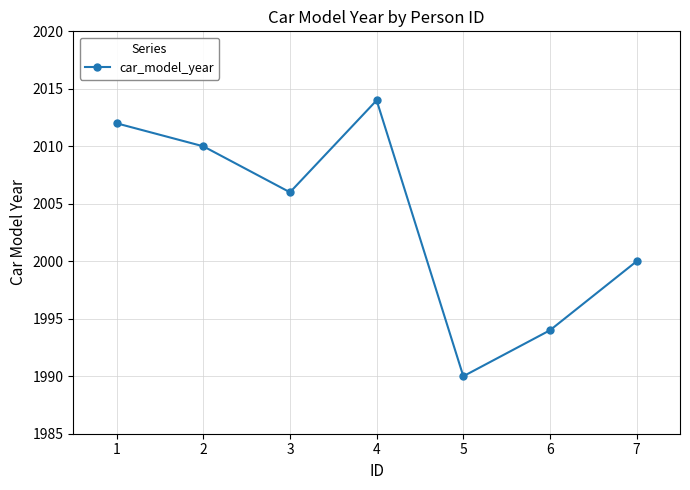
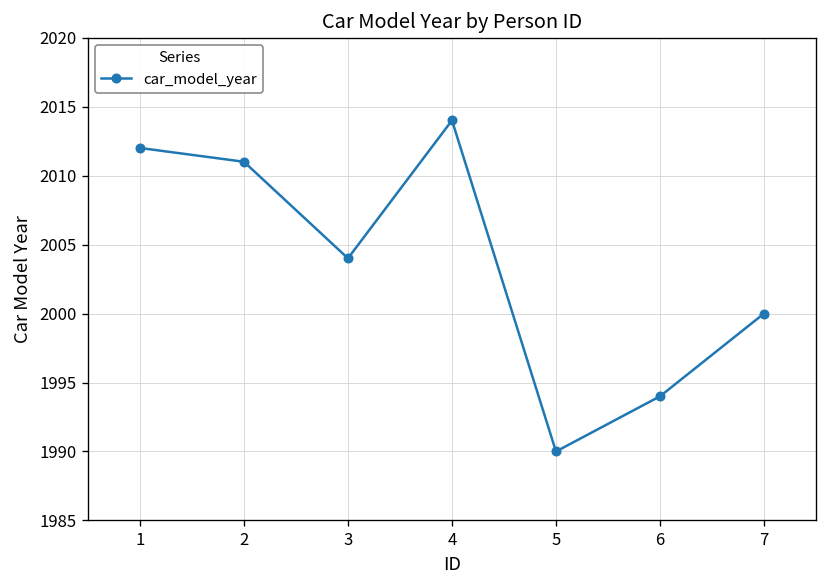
  {
    "1": 2012,
-   "2": 2010,
-   "3": 2006,
+   "2": 2011,
+   "3": 2004,
    "4": 2014,
    "5": 1990,
    "6": 1994,
    "7": 2000
  }
